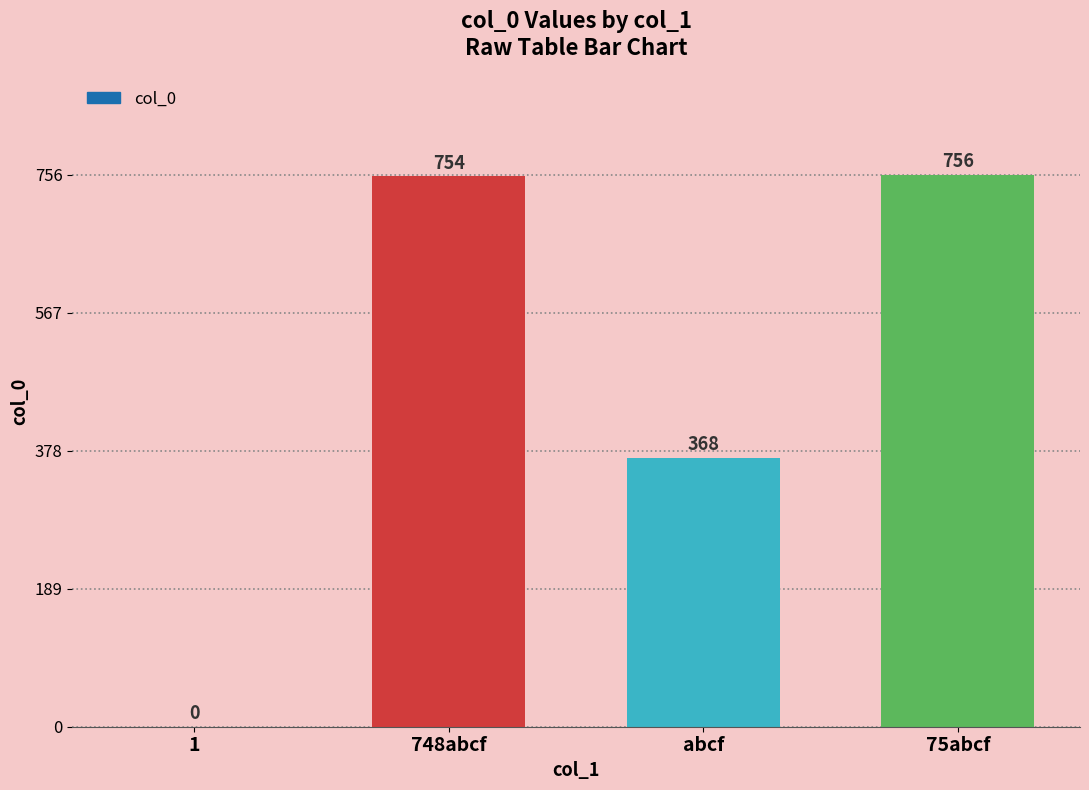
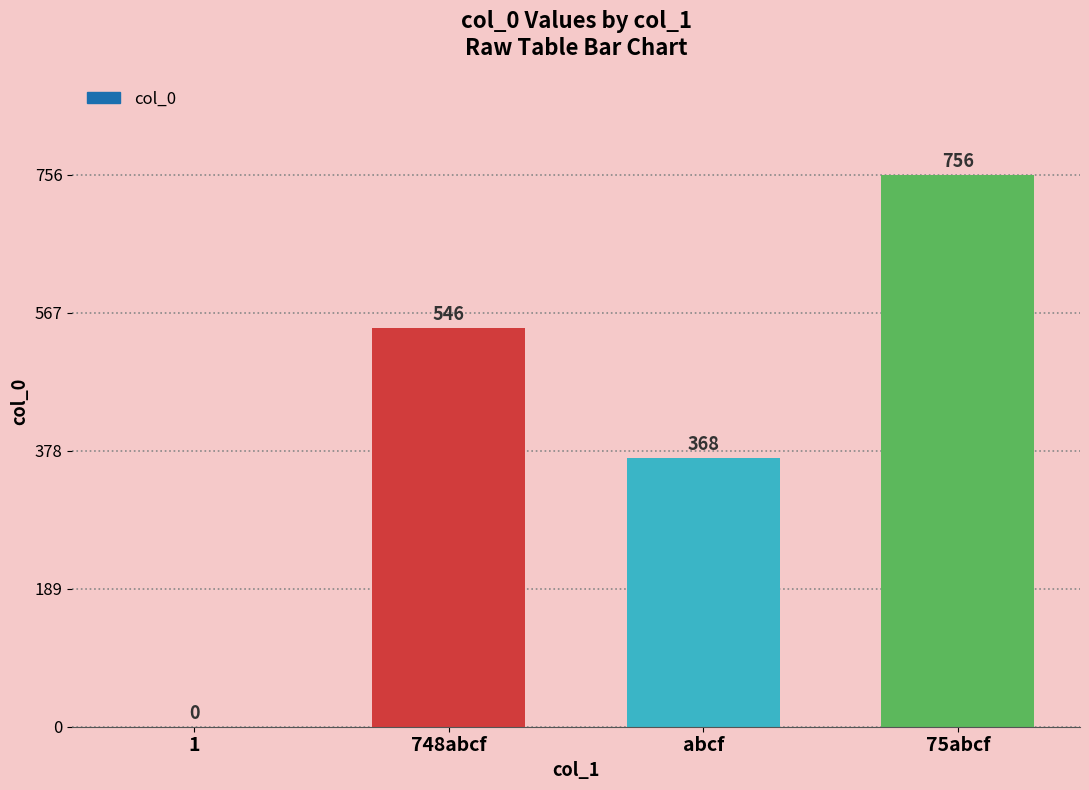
  {
    "1": 0,
-   "748abcf": 754,
+   "748abcf": 546,
    "abcf": 368,
    "75abcf": 756
  }
